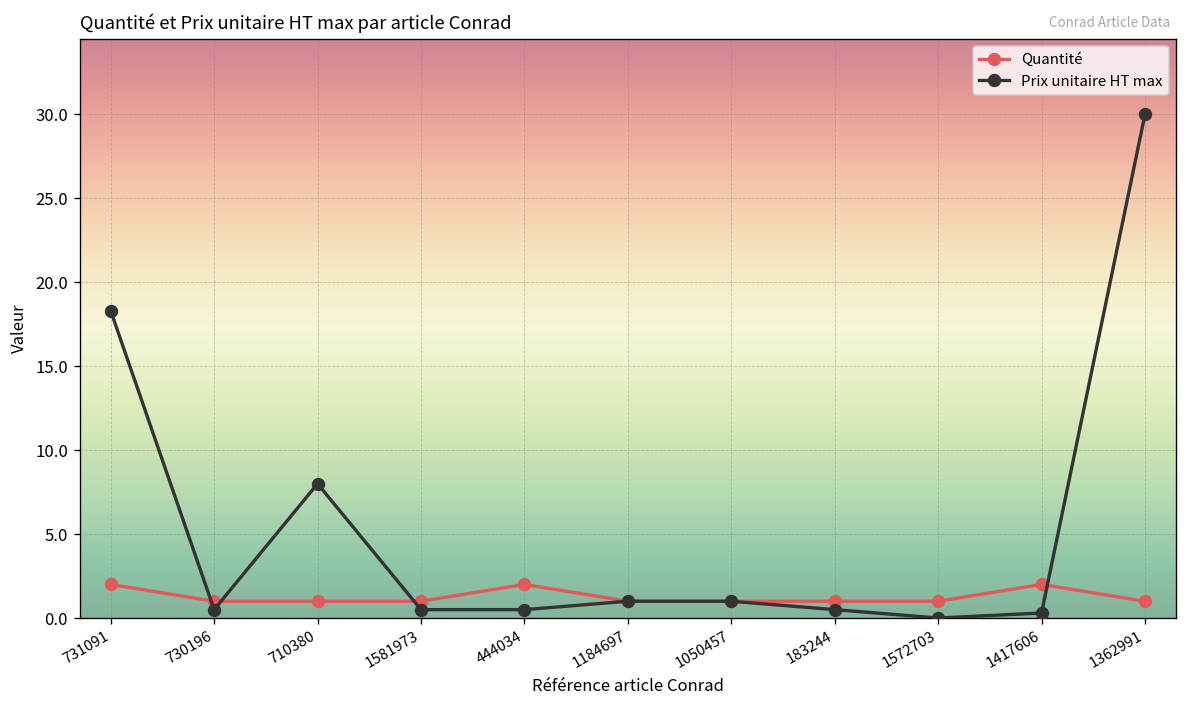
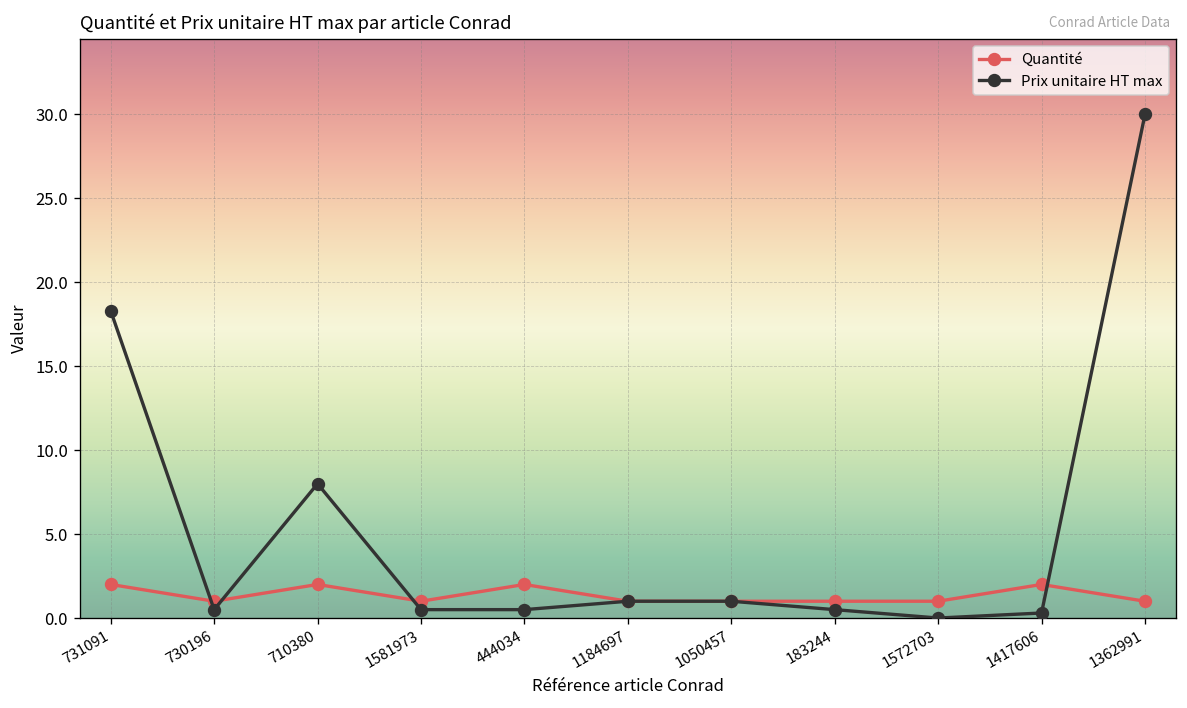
  {
    "Quantité": {
      "731091": 2,
      "730196": 1,
-     "710380": 1,
+     "710380": 2,
      "1581973": 1,
      "444034": 2,
      "183244": 1,
      "1572703": 1,
      "1417606": 2,
      "1362991": 1
    },
    "Prix unitaire HT max": {
      "731091": 18.3,
      "730196": 0.5,
      "710380": 8,
      "1581973": 0.5,
      "444034": 0.5,
      "183244": 0.5,
      "1572703": 0,
      "1417606": 0.3,
      "1362991": 30
    }
  }
